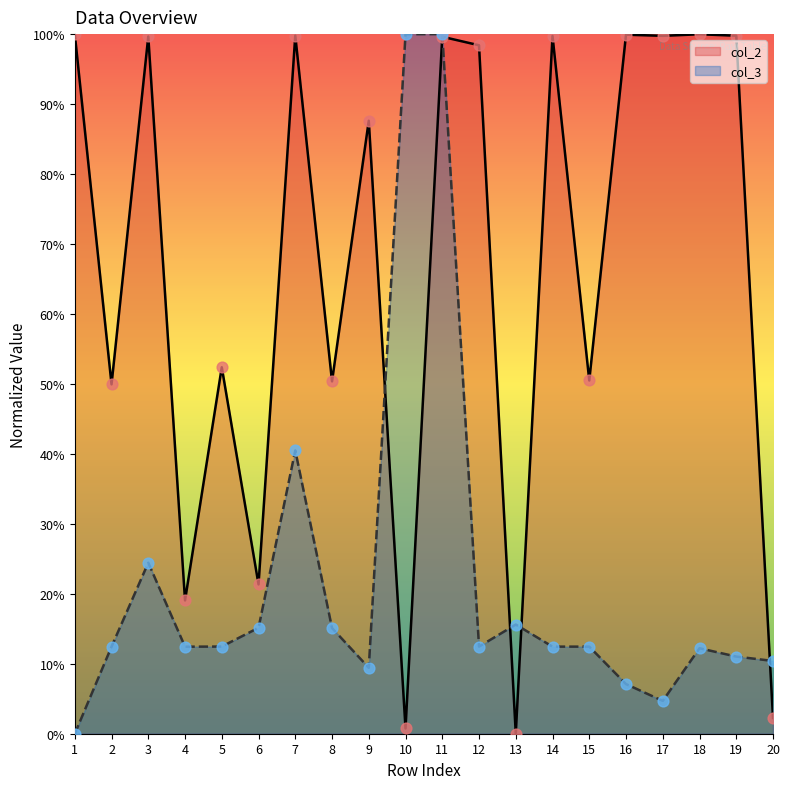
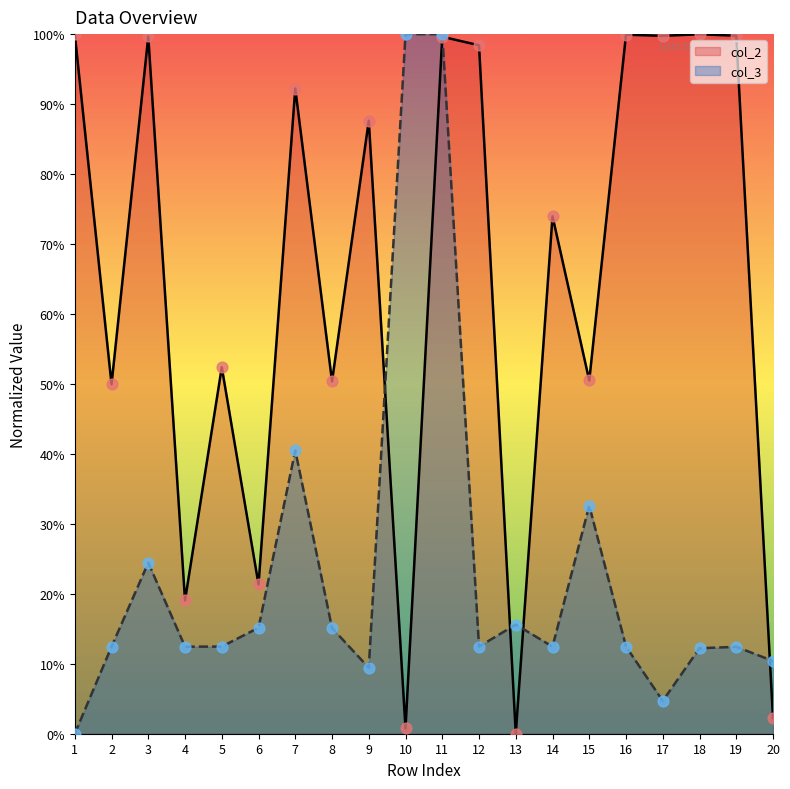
  {
    "col_2": {
      "1": "100%",
      "2": "50%",
      "3": "100%",
      "4": "19%",
      "5": "52%",
      "6": "21%",
-     "7": "100%",
+     "7": "92%",
      "8": "50%",
      "9": "88%",
      "10": "1%",
      "11": "100%",
      "12": "98%",
      "13": "0%",
-     "14": "100%",
+     "14": "74%",
      "15": "50%",
      "16": "100%",
      "17": "100%",
      "18": "100%",
      "19": "100%",
      "20": "2%"
    },
    "col_3": {
      "1": "0%",
      "2": "12%",
      "3": "24%",
      "4": "12%",
      "5": "12%",
      "6": "15%",
      "7": "40%",
      "8": "15%",
      "9": "9%",
      "10": "100%",
      "11": "100%",
      "12": "12%",
      "13": "16%",
      "14": "12%",
-     "15": "12%",
-     "16": "7%",
+     "15": "33%",
+     "16": "12%",
      "17": "5%",
      "18": "12%",
-     "19": "11%",
+     "19": "12%",
      "20": "10%"
    }
  }
